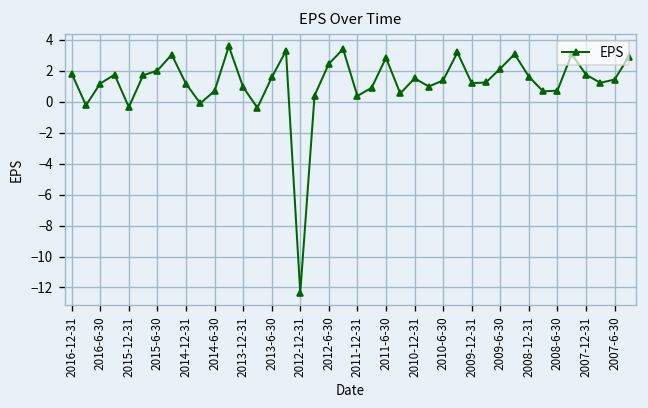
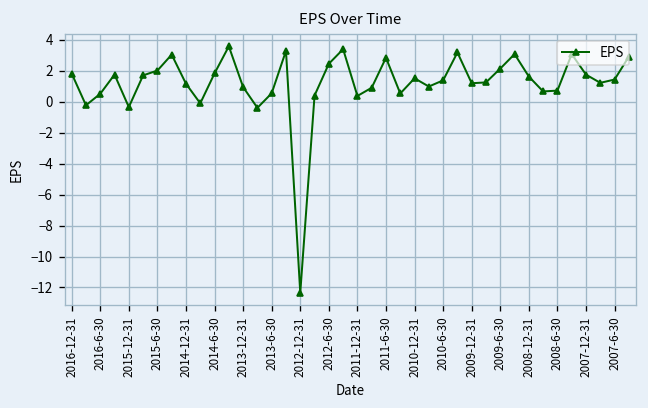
  {
    "2016-12-31": 1.8,
-   "2016-6-30": 1.2,
+   "2016-6-30": 0.5,
    "2015-12-31": -0.4,
    "2015-6-30": 2.0,
    "2014-12-31": 1.2,
-   "2014-6-30": 0.7,
+   "2014-6-30": 1.8,
    "2013-12-31": 0.9,
-   "2013-6-30": 1.6,
+   "2013-6-30": 0.5,
    "2012-12-31": -12.3,
    "2012-6-30": 2.5,
    "2011-12-31": 0.4,
    "2011-6-30": 2.8,
    "2010-12-31": 1.5,
    "2010-6-30": 1.4,
    "2009-12-31": 1.2,
    "2009-6-30": 2.1,
    "2008-12-31": 1.6,
    "2008-6-30": 0.7,
    "2007-12-31": 1.7,
    "2007-6-30": 1.4
  }
